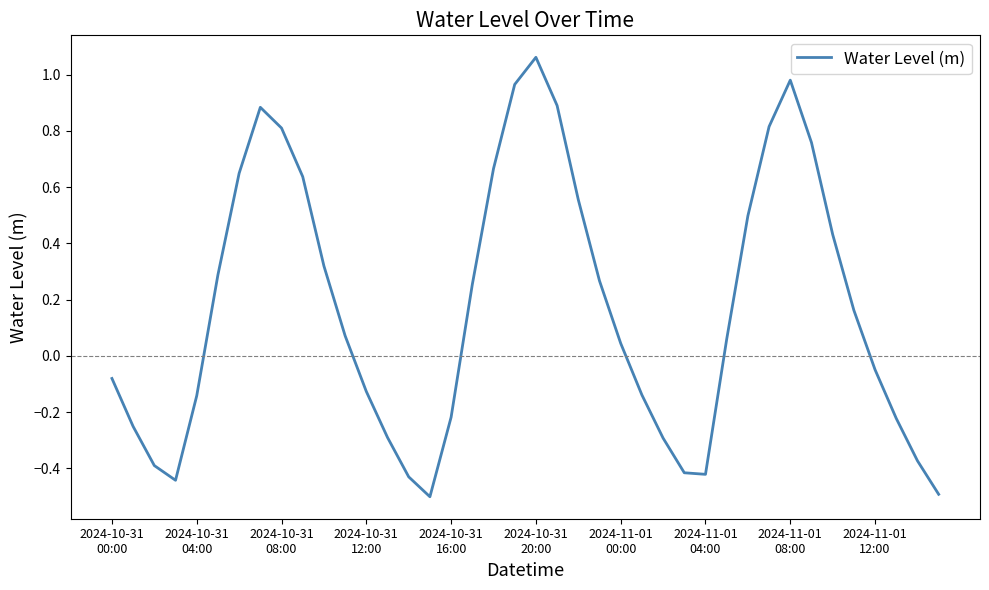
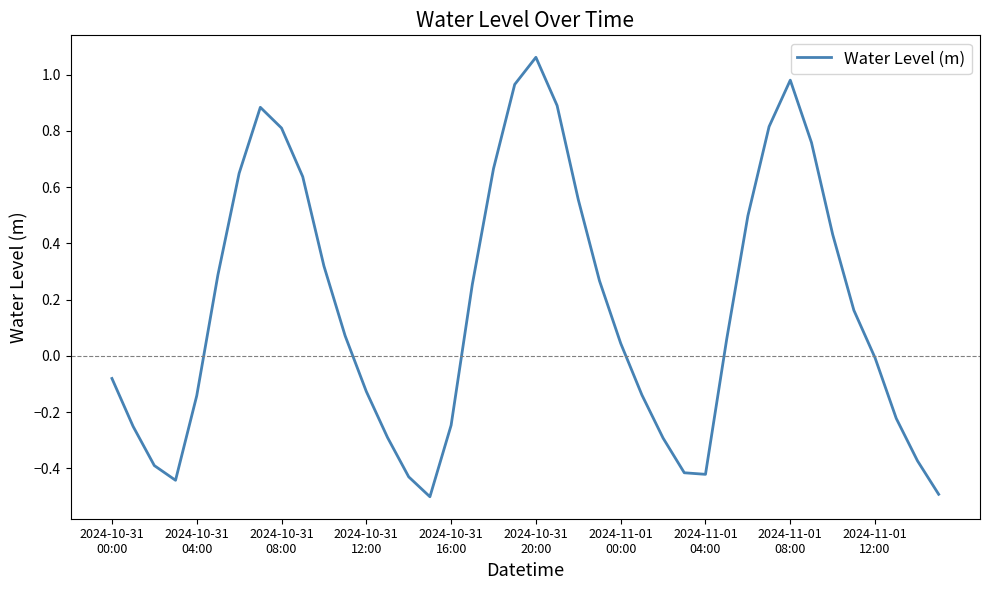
  {
    "2024-10-31 00:00": -0.08,
    "2024-10-31 04:00": -0.14,
    "2024-10-31 08:00": 0.81,
    "2024-10-31 12:00": -0.13,
-   "2024-10-31 16:00": -0.22,
+   "2024-10-31 16:00": -0.25,
    "2024-10-31 20:00": 1.06,
    "2024-11-01 00:00": 0.04,
    "2024-11-01 04:00": -0.42,
    "2024-11-01 08:00": 0.98,
-   "2024-11-01 12:00": -0.05
+   "2024-11-01 12:00": -0.01
  }
